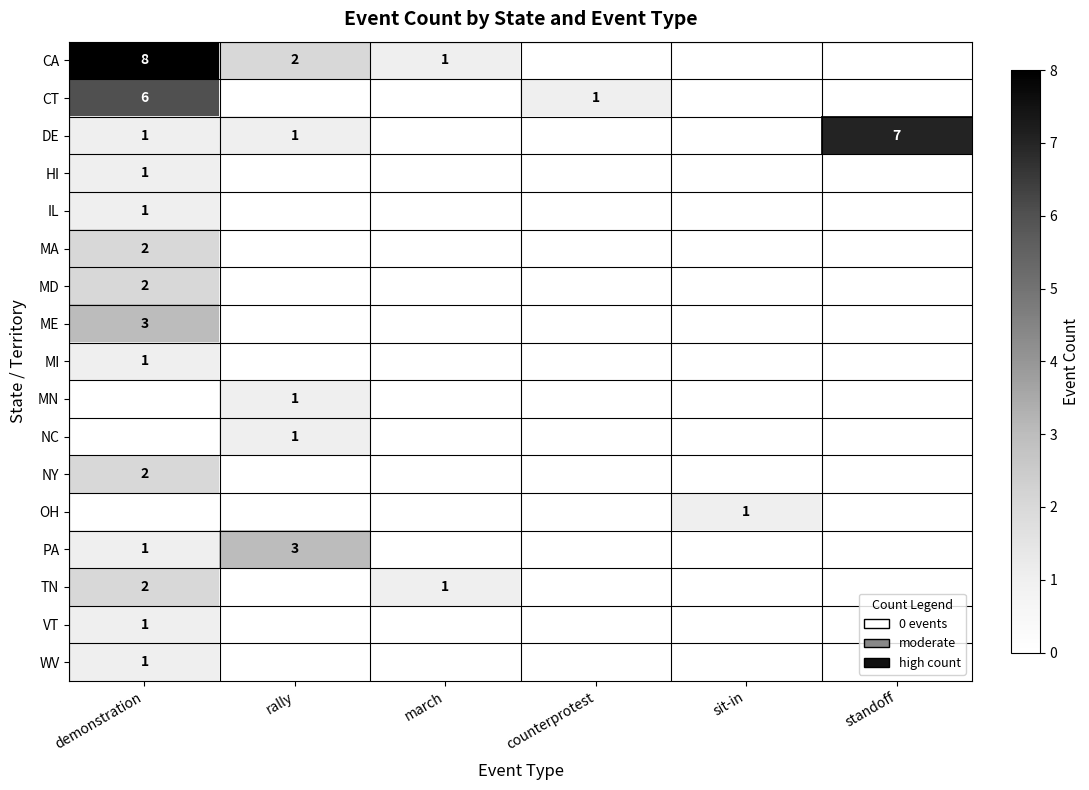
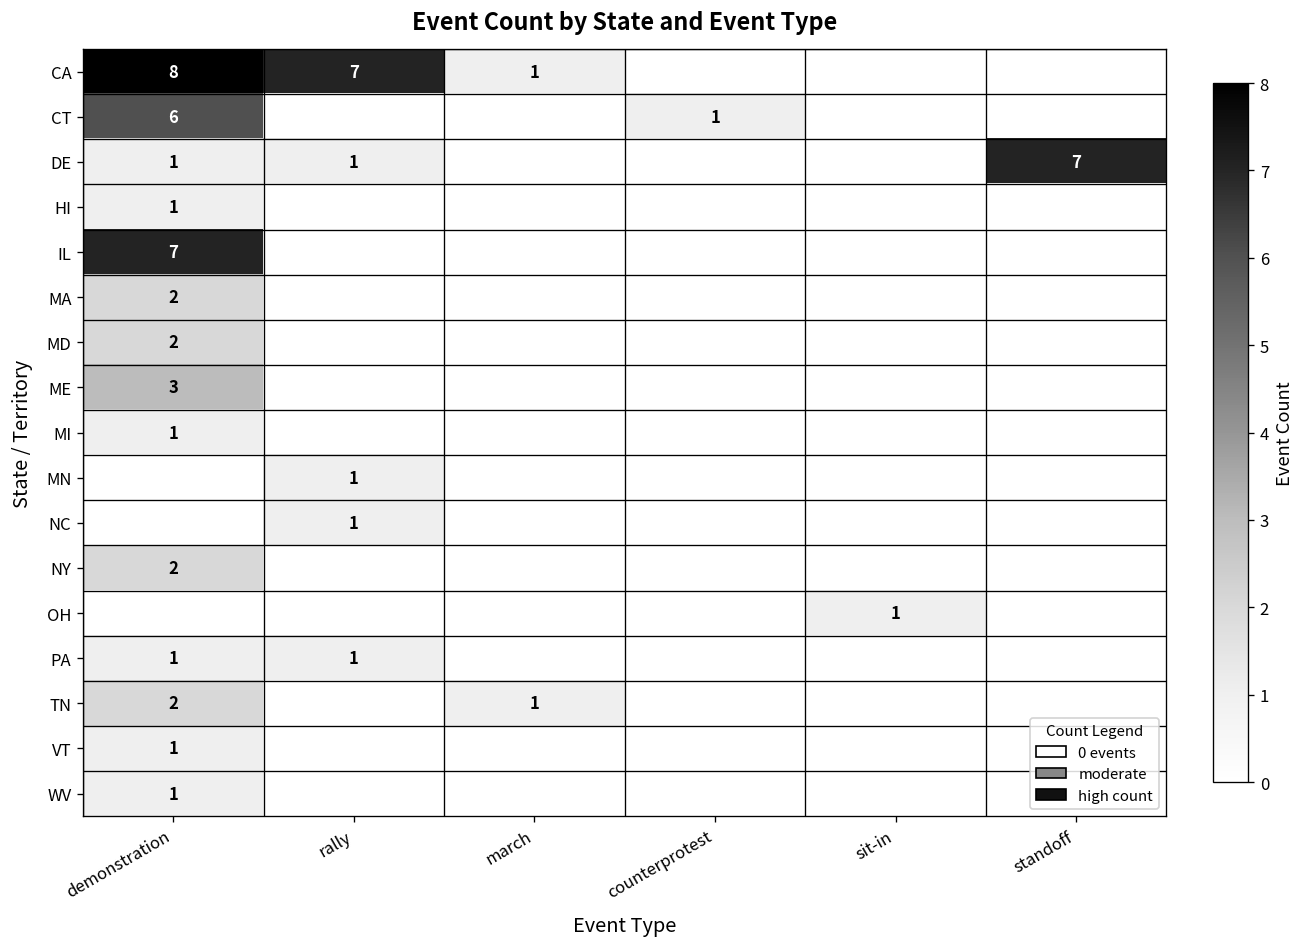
  {
    "CA": {
      "demonstration": 8,
-     "rally": 2,
+     "rally": 7,
      "march": 1
    },
    "CT": {
      "demonstration": 6,
      "counterprotest": 1
    },
    "DE": {
      "demonstration": 1,
      "rally": 1,
      "standoff": 7
    },
    "HI": {
      "demonstration": 1
    },
    "IL": {
-     "demonstration": 1
+     "demonstration": 7
    },
    "MA": {
      "demonstration": 2
    },
    "MD": {
      "demonstration": 2
    },
    "ME": {
      "demonstration": 3
    },
    "MI": {
      "demonstration": 1
    },
    "MN": {
      "rally": 1
    },
    "NC": {
      "rally": 1
    },
    "NY": {
      "demonstration": 2
    },
    "OH": {
      "sit-in": 1
    },
    "PA": {
      "demonstration": 1,
-     "rally": 3
+     "rally": 1
    },
    "TN": {
      "demonstration": 2,
      "march": 1
    },
    "VT": {
      "demonstration": 1
    },
    "WV": {
      "demonstration": 1
    }
  }
